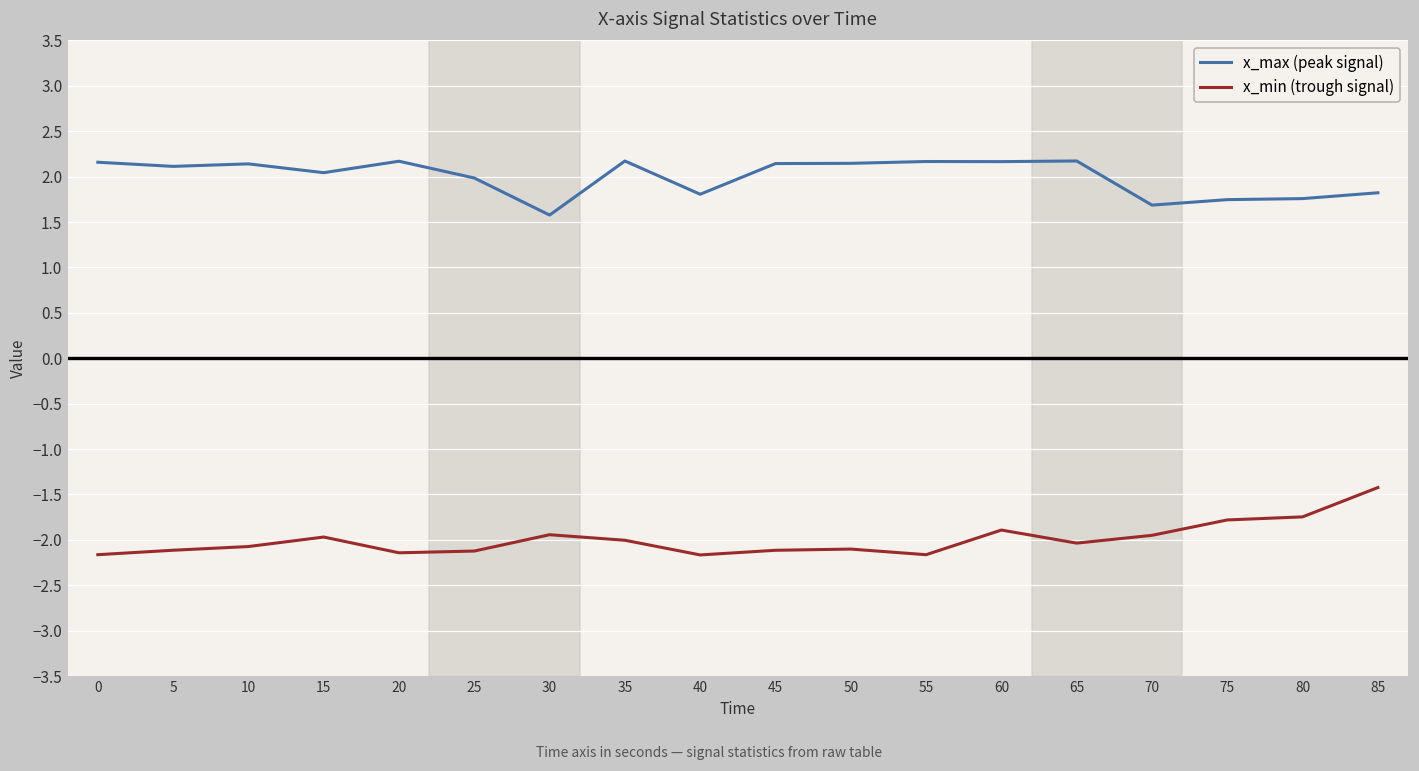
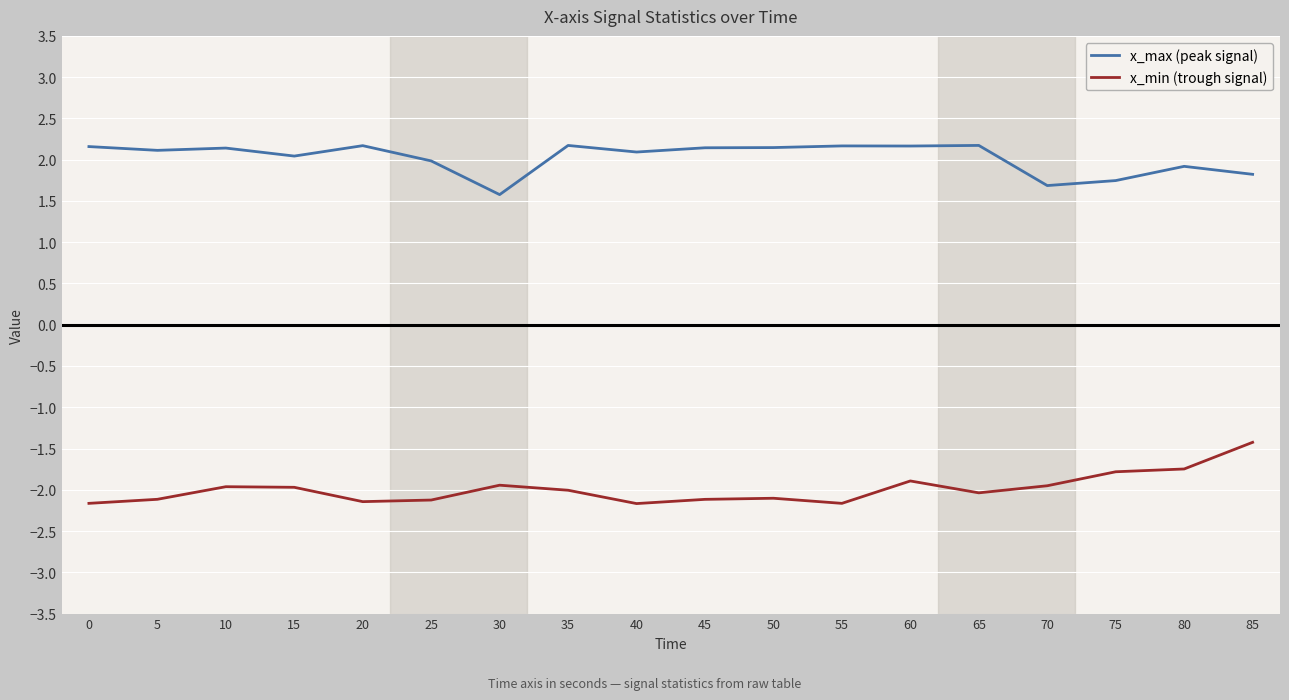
  {
    "x_max (peak signal)": {
      "0": 2.2,
      "5": 2.1,
      "10": 2.1,
      "15": 2.0,
      "20": 2.2,
      "25": 2.0,
      "30": 1.6,
      "35": 2.2,
-     "40": 1.8,
+     "40": 2.1,
      "45": 2.1,
      "50": 2.1,
      "55": 2.2,
      "60": 2.2,
      "65": 2.2,
      "70": 1.7,
      "75": 1.7,
-     "80": 1.8,
+     "80": 1.9,
      "85": 1.8
    },
    "x_min (trough signal)": {
      "0": -2.2,
      "5": -2.1,
-     "10": -2.1,
+     "10": -2.0,
      "15": -2.0,
      "20": -2.1,
      "25": -2.1,
      "30": -1.9,
      "35": -2.0,
      "40": -2.2,
      "45": -2.1,
      "50": -2.1,
      "55": -2.2,
      "60": -1.9,
      "65": -2.0,
      "70": -2.0,
      "75": -1.8,
      "80": -1.7,
      "85": -1.4
    }
  }
